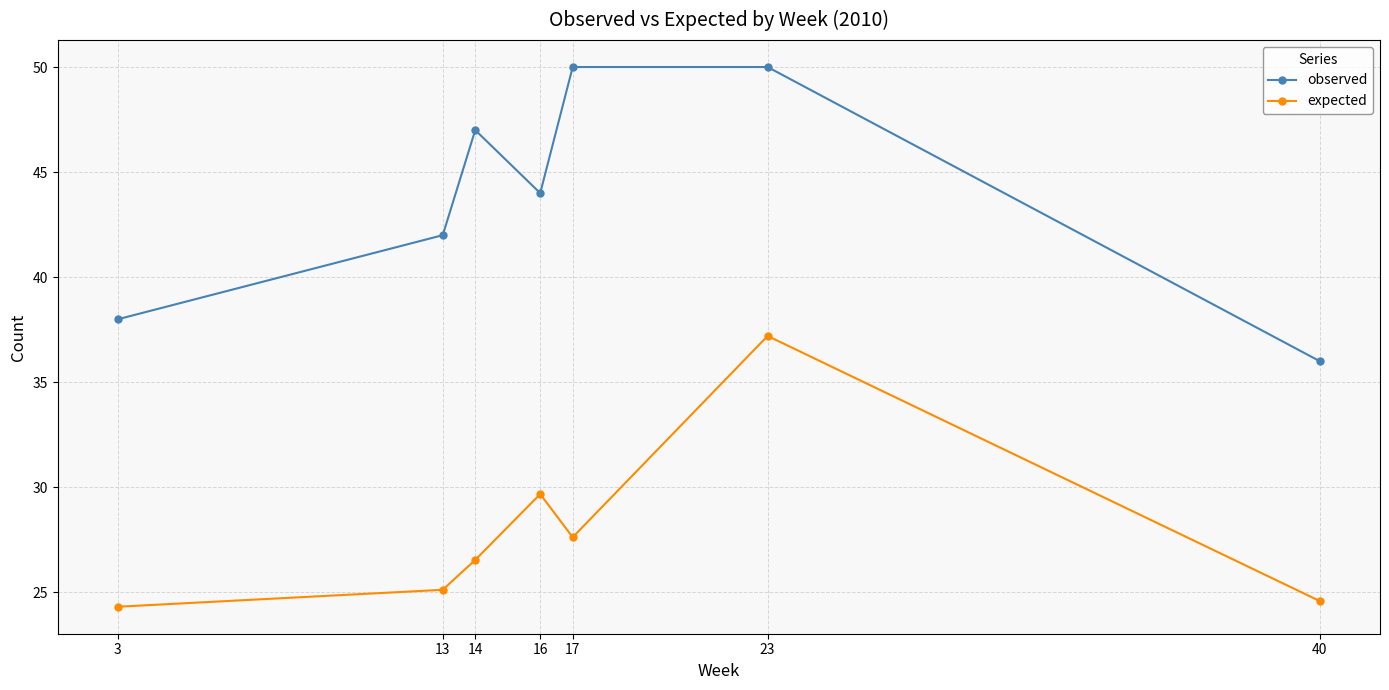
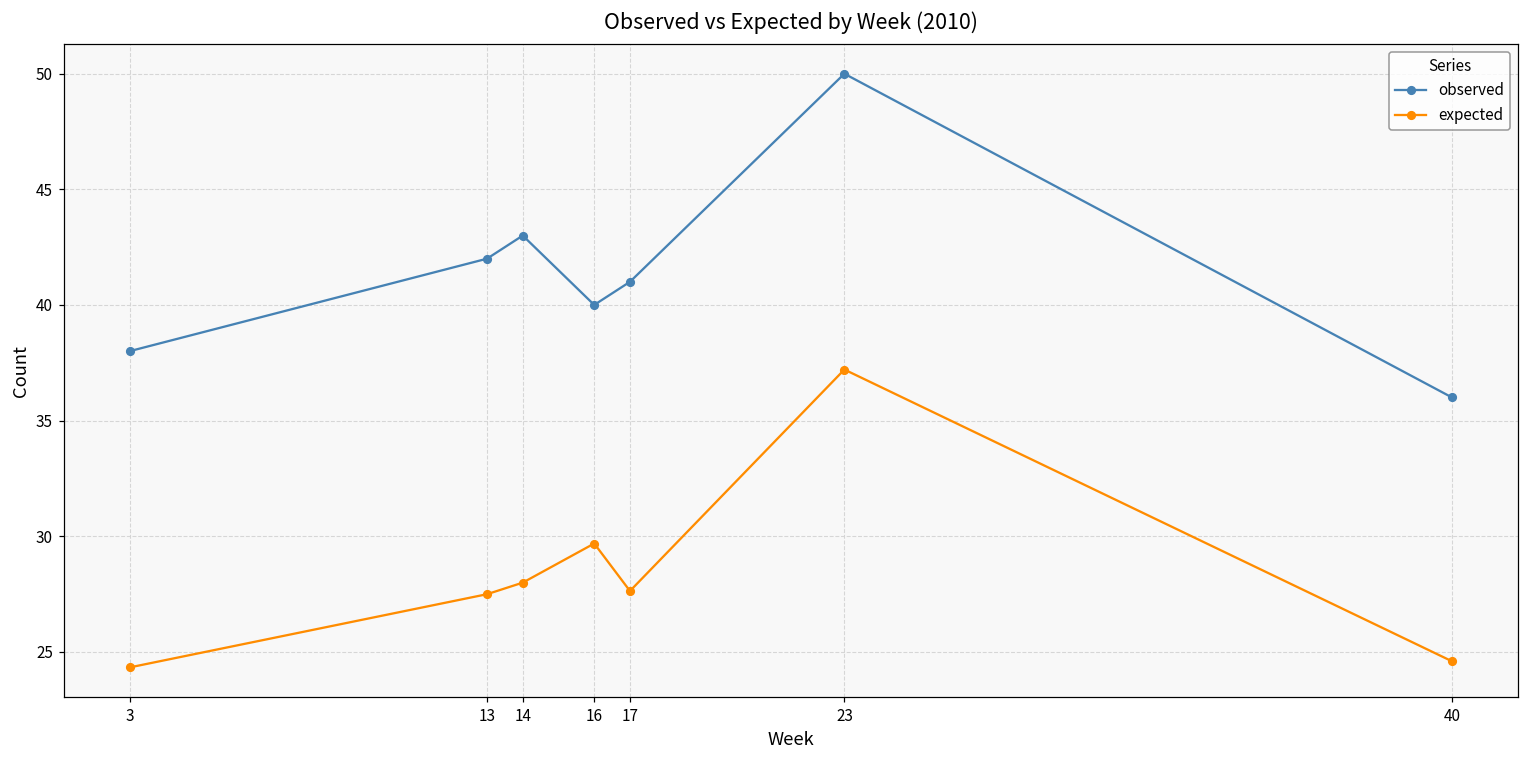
  {
    "observed": {
      "3": 38,
      "13": 42,
-     "14": 47,
-     "16": 44,
-     "17": 50,
+     "14": 43,
+     "16": 40,
+     "17": 41,
      "23": 50,
      "40": 36
    },
    "expected": {
      "3": 24.3,
-     "13": 25.1,
-     "14": 26.5,
+     "13": 27.5,
+     "14": 28.0,
      "16": 29.7,
      "17": 27.6,
      "23": 37.2,
      "40": 24.6
    }
  }
